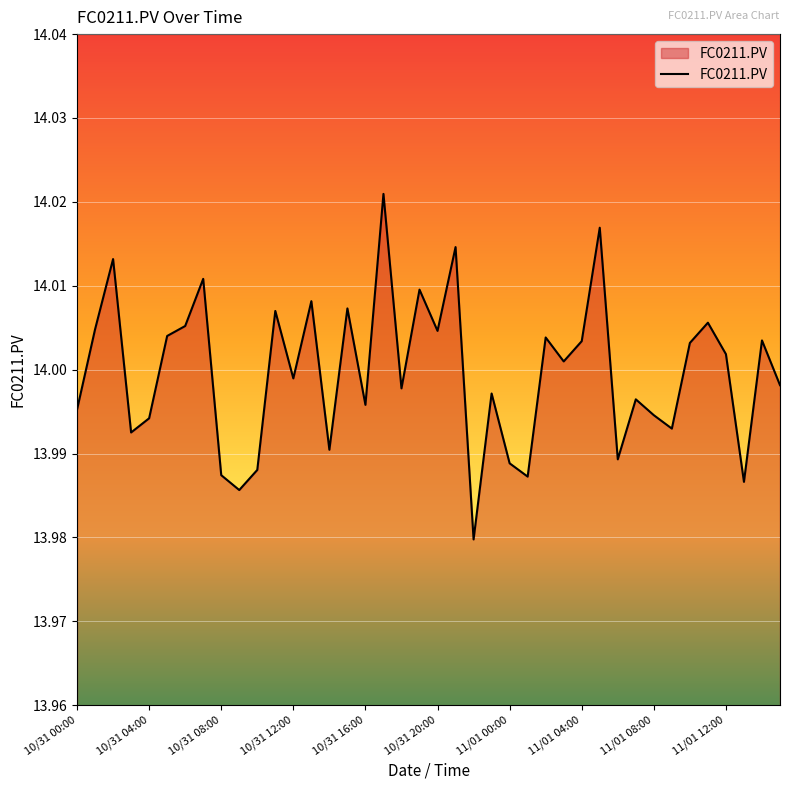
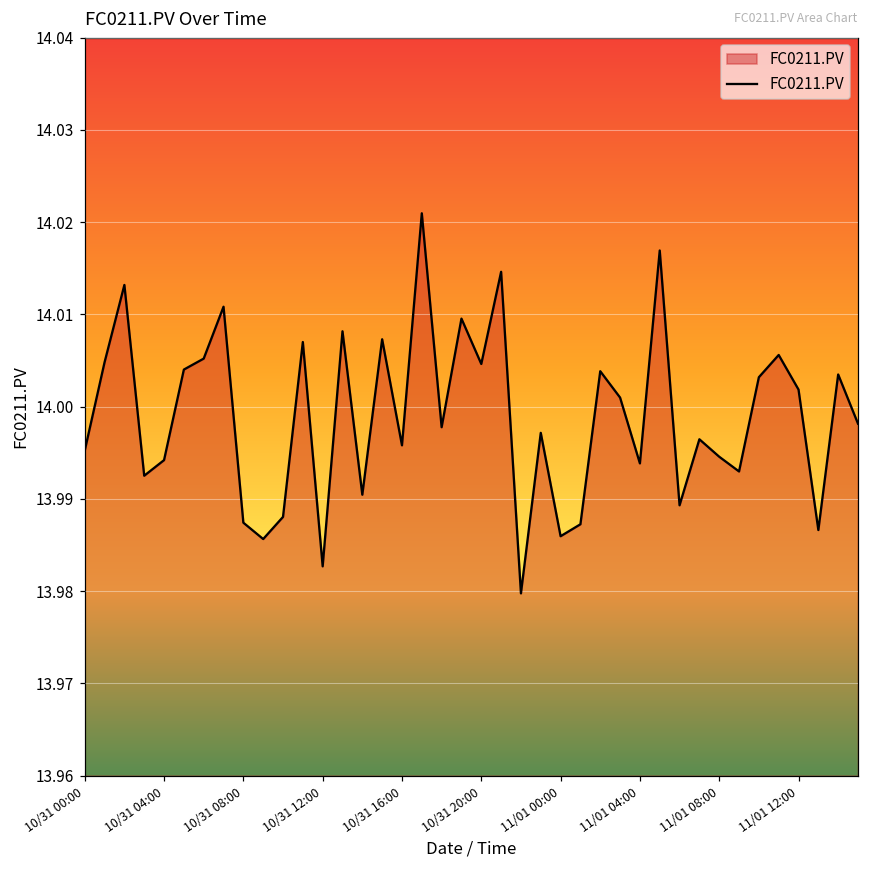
  {
    "10/31 00:00": 13.995,
    "10/31 04:00": 13.994,
    "10/31 08:00": 13.987,
-   "10/31 12:00": 13.999,
+   "10/31 12:00": 13.983,
    "10/31 16:00": 13.996,
    "10/31 20:00": 14.005,
-   "11/01 00:00": 13.989,
-   "11/01 04:00": 14.003,
+   "11/01 00:00": 13.986,
+   "11/01 04:00": 13.994,
    "11/01 08:00": 13.995,
    "11/01 12:00": 14.002
  }
